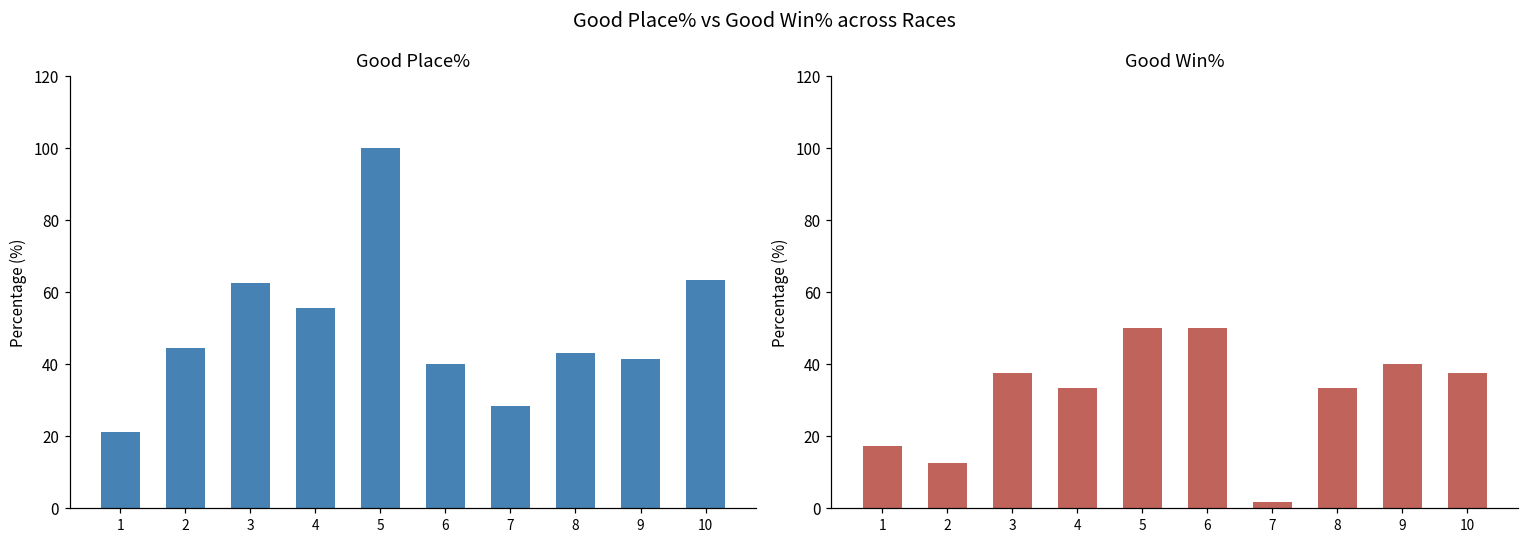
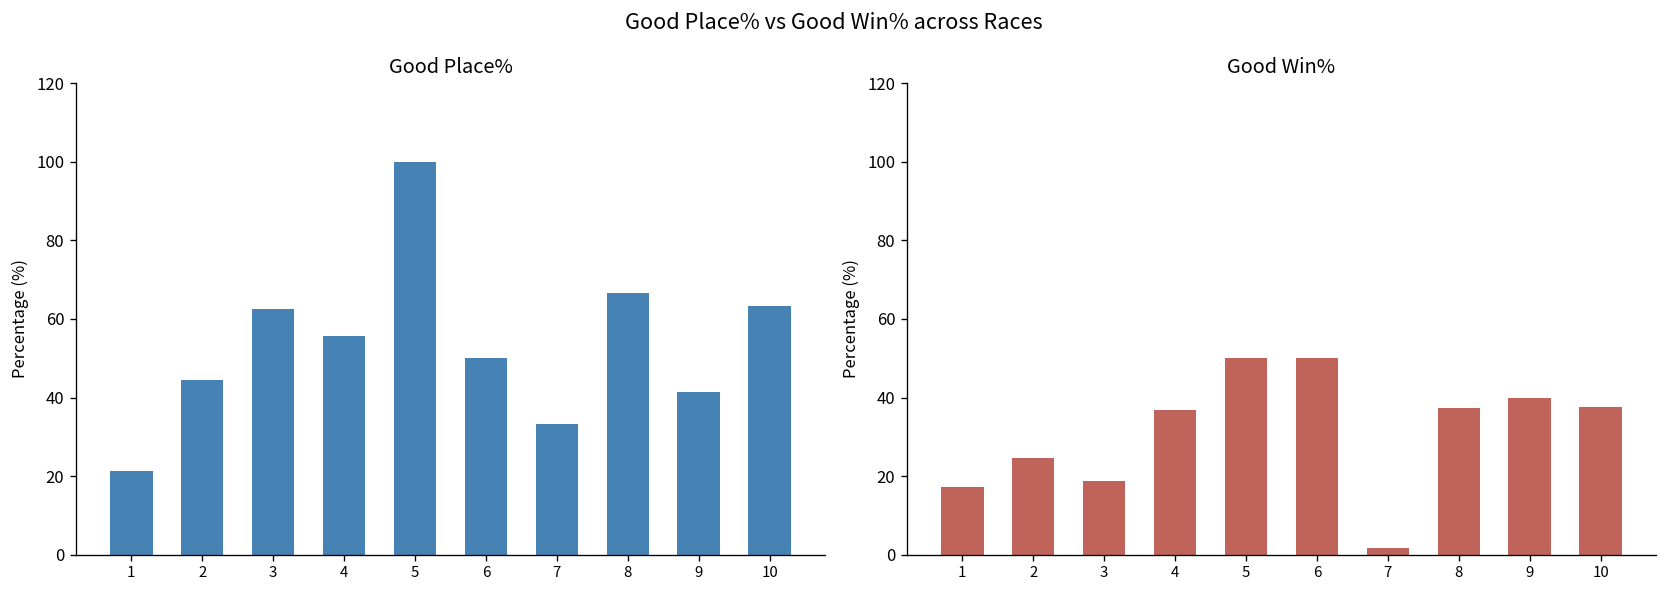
  {
    "Good Place%": {
      "1": 21,
      "2": 44,
      "3": 63,
      "4": 56,
      "5": 100,
-     "6": 40,
-     "7": 28,
-     "8": 43,
+     "6": 50,
+     "7": 33,
+     "8": 67,
      "9": 41,
      "10": 63
    },
    "Good Win%": {
      "1": 17,
-     "2": 13,
-     "3": 38,
-     "4": 33,
+     "2": 25,
+     "3": 19,
+     "4": 37,
      "5": 50,
      "6": 50,
      "7": 2,
-     "8": 33,
+     "8": 37,
      "9": 40,
      "10": 38
    }
  }
